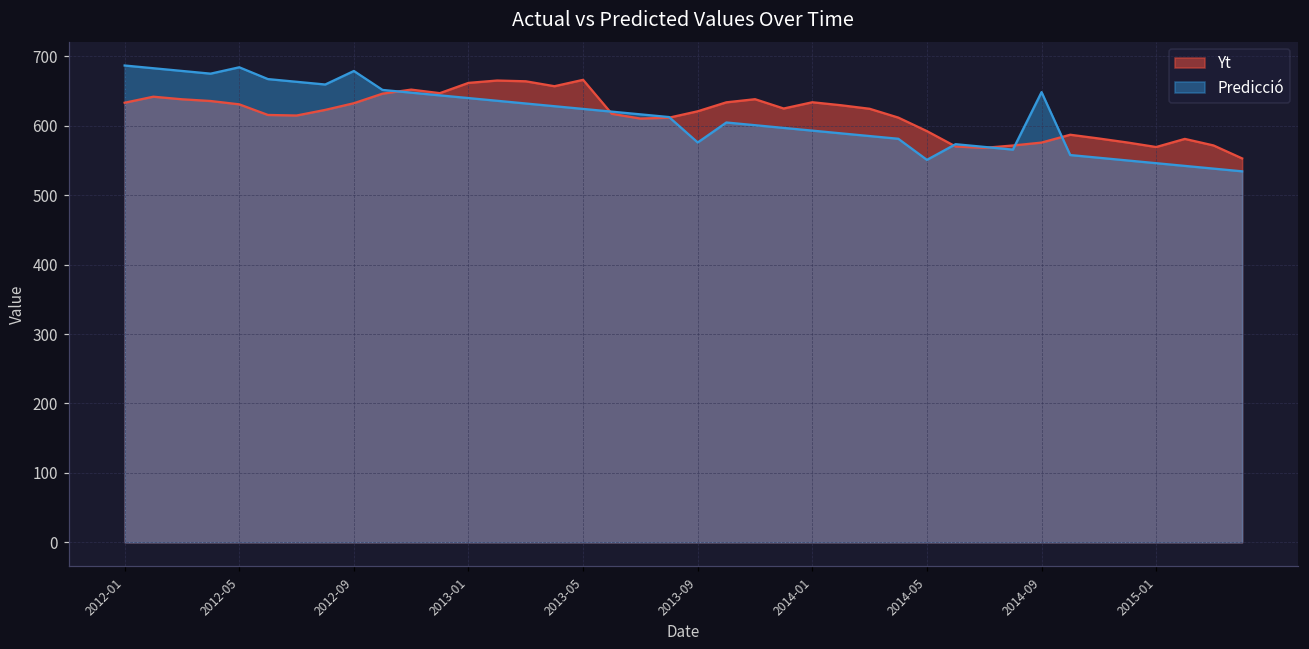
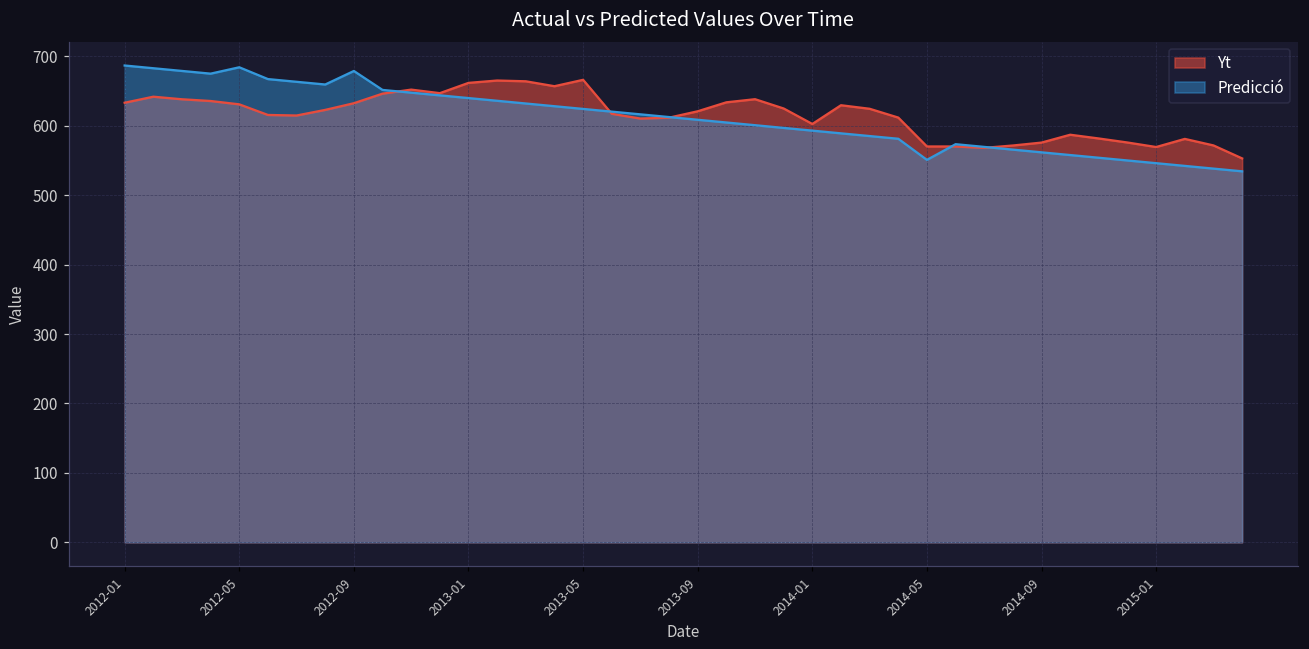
  {
    "Yt": {
      "2012-01": 630,
      "2012-05": 630,
      "2012-09": 630,
      "2013-01": 660,
      "2013-05": 670,
      "2013-09": 620,
-     "2014-01": 630,
-     "2014-05": 590,
+     "2014-01": 600,
+     "2014-05": 570,
      "2014-09": 580,
      "2015-01": 570
    },
    "Predicció": {
      "2012-01": 690,
      "2012-05": 680,
      "2012-09": 680,
      "2013-01": 640,
      "2013-05": 620,
-     "2013-09": 580,
+     "2013-09": 610,
      "2014-01": 590,
      "2014-05": 550,
-     "2014-09": 650,
+     "2014-09": 560,
      "2015-01": 550
    }
  }
